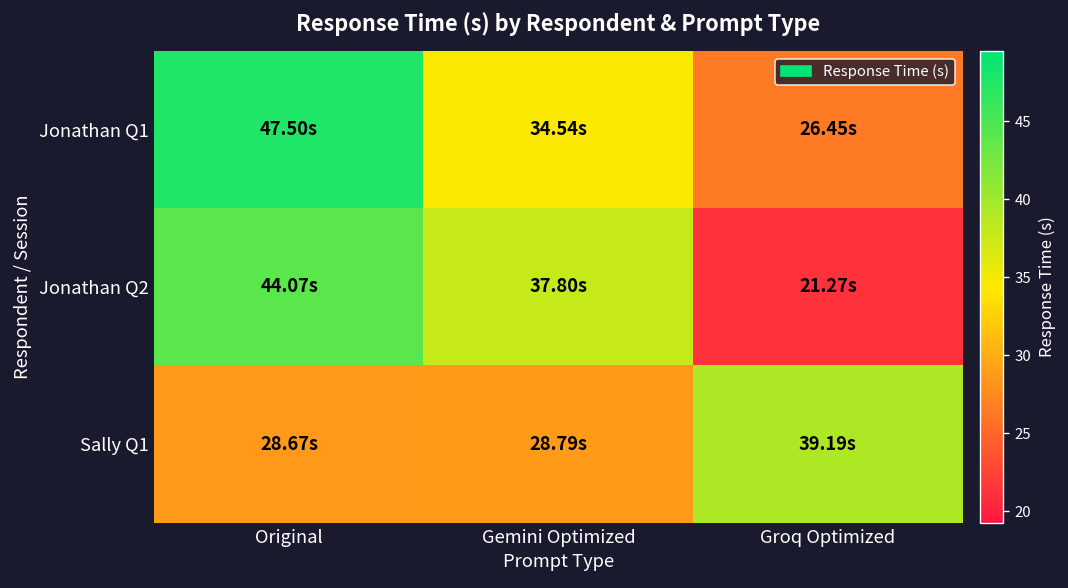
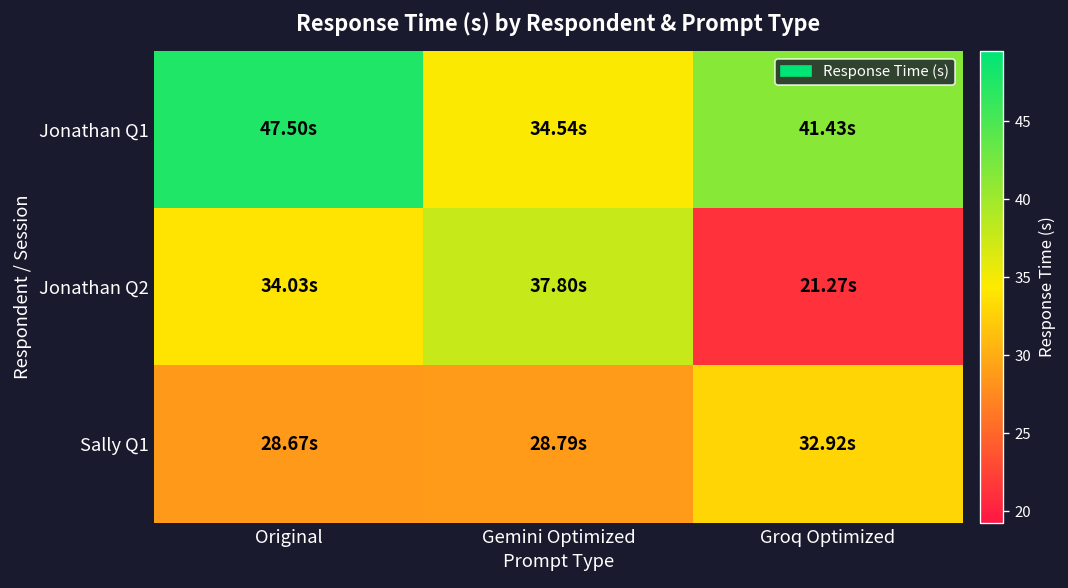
  {
    "Jonathan Q1": {
      "Original": "47.50s",
      "Gemini Optimized": "34.54s",
-     "Groq Optimized": "26.45s"
+     "Groq Optimized": "41.43s"
    },
    "Jonathan Q2": {
-     "Original": "44.07s",
+     "Original": "34.03s",
      "Gemini Optimized": "37.80s",
      "Groq Optimized": "21.27s"
    },
    "Sally Q1": {
      "Original": "28.67s",
      "Gemini Optimized": "28.79s",
-     "Groq Optimized": "39.19s"
+     "Groq Optimized": "32.92s"
    }
  }
